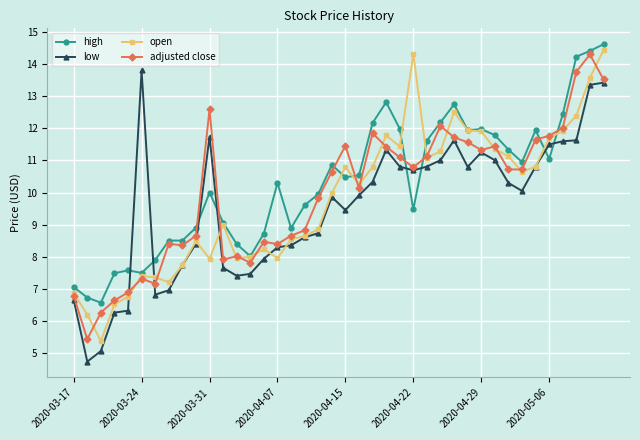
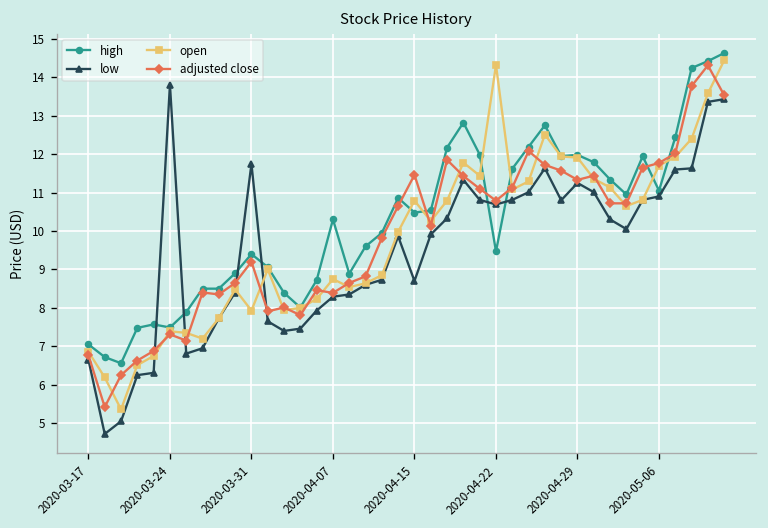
  {
    "high": {
      "2020-03-17": 7.1,
      "2020-03-24": 7.5,
-     "2020-03-31": 10.0,
+     "2020-03-31": 9.4,
      "2020-04-07": 10.3,
      "2020-04-15": 10.5,
      "2020-04-22": 9.5,
      "2020-05-06": 11.1
    },
    "low": {
      "2020-03-17": 6.7,
      "2020-03-24": 13.8,
      "2020-03-31": 11.7,
      "2020-04-07": 8.3,
-     "2020-04-15": 9.5,
+     "2020-04-15": 8.7,
      "2020-04-22": 10.7,
      "2020-04-29": 11.3,
-     "2020-05-06": 11.5
+     "2020-05-06": 10.9
    },
    "open": {
      "2020-03-17": 6.9,
      "2020-03-24": 7.4,
      "2020-03-31": 7.9,
-     "2020-04-07": 8.0,
+     "2020-04-07": 8.8,
      "2020-04-15": 10.8,
      "2020-04-22": 14.3
    },
    "adjusted close": {
      "2020-03-17": 6.8,
      "2020-03-24": 7.3,
-     "2020-03-31": 12.6,
+     "2020-03-31": 9.2,
      "2020-04-07": 8.4,
      "2020-04-15": 11.5,
      "2020-04-22": 10.8,
      "2020-04-29": 11.3
    }
  }
